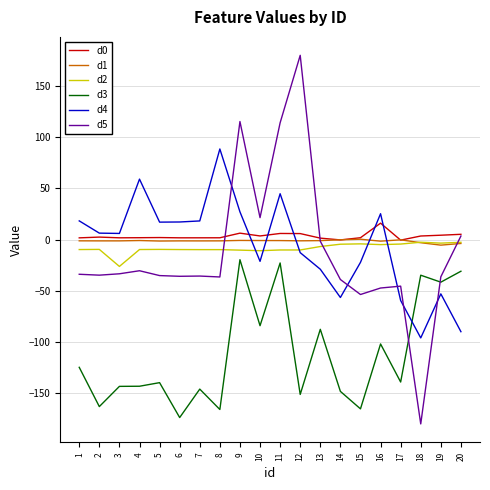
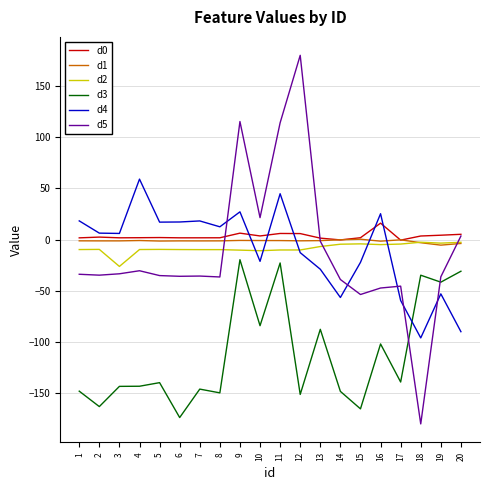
  {
    "d0": {
      "1": 2,
      "2": 2,
      "3": 2,
      "4": 2,
      "5": 2,
      "6": 2,
      "7": 2,
      "8": 2,
      "9": 6,
      "10": 4,
      "11": 6,
      "12": 6,
      "16": 16,
      "18": 4,
      "19": 4
    },
    "d1": {
      "1": -1,
      "2": -1,
      "3": -1,
      "4": -1,
      "5": -1,
      "6": -1,
      "7": -1,
      "8": -1,
      "9": -1,
      "10": -1,
      "11": -1,
      "12": -1,
      "16": -2
    },
    "d2": {
      "1": -10,
      "2": -10,
      "3": -26,
      "4": -10,
      "5": -10,
      "6": -10,
      "7": -10,
      "8": -10,
      "9": -10,
      "10": -11,
      "11": -10,
      "12": -10,
      "13": -7,
      "14": -4,
      "15": -4,
      "16": -5,
      "17": -4
    },
    "d3": {
-     "1": -125,
+     "1": -148,
      "2": -163,
      "3": -143,
      "4": -143,
      "5": -140,
      "6": -174,
      "7": -146,
-     "8": -166,
+     "8": -150,
      "9": -20,
      "10": -84,
      "11": -23,
      "12": -151,
      "13": -88,
      "14": -148,
      "15": -165,
      "16": -102,
      "17": -139,
      "18": -35,
      "19": -42,
      "20": -31
    },
    "d4": {
      "1": 18,
      "2": 6,
      "3": 6,
      "4": 59,
      "5": 17,
      "6": 17,
      "7": 18,
-     "8": 89,
+     "8": 13,
      "9": 27,
      "10": -21,
      "11": 45,
      "12": -13,
      "13": -29,
      "14": -57,
      "15": -22,
      "16": 25,
      "17": -59,
      "18": -96,
      "19": -53,
      "20": -90
    },
    "d5": {
      "1": -34,
      "2": -35,
      "3": -33,
      "4": -30,
      "5": -35,
      "6": -36,
      "7": -36,
      "8": -36,
      "9": 115,
      "10": 21,
      "11": 114,
      "12": 180,
      "14": -39,
      "15": -54,
      "16": -47,
      "17": -45,
      "18": -180,
      "19": -36
    }
  }
